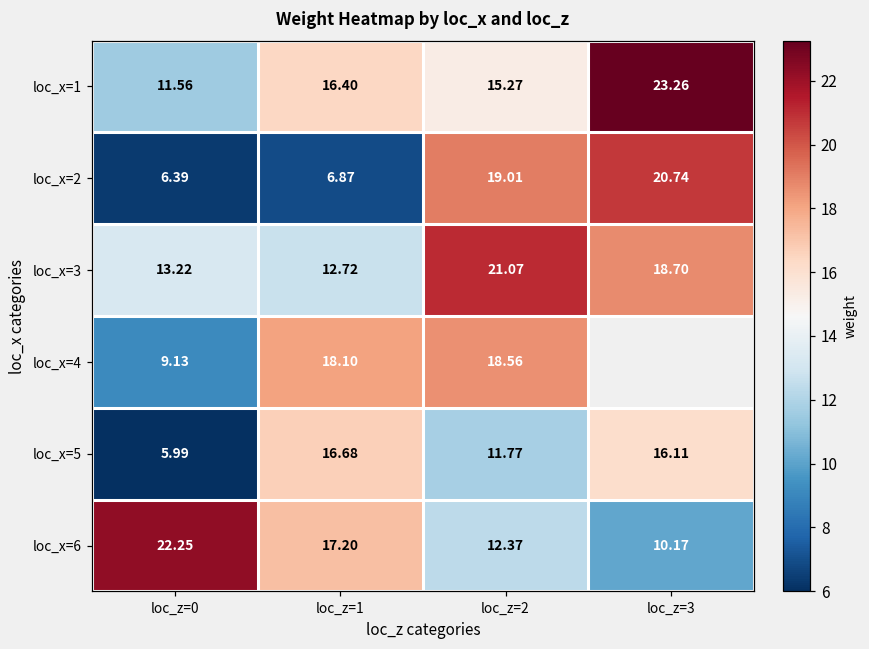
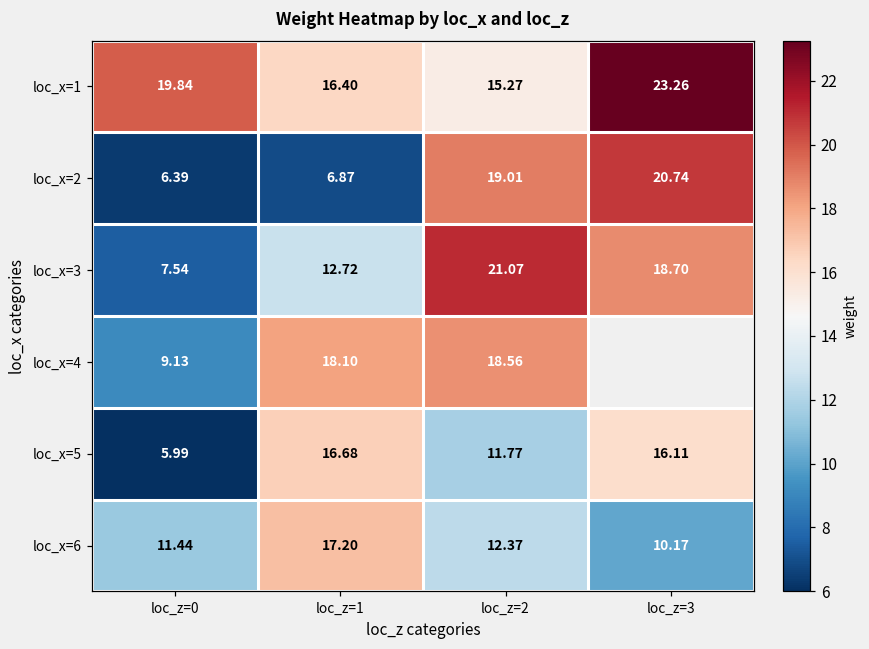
  {
    "loc_x=1": {
-     "loc_z=0": 11.56,
+     "loc_z=0": 19.84,
      "loc_z=1": 16.40,
      "loc_z=2": 15.27,
      "loc_z=3": 23.26
    },
    "loc_x=2": {
      "loc_z=0": 6.39,
      "loc_z=1": 6.87,
      "loc_z=2": 19.01,
      "loc_z=3": 20.74
    },
    "loc_x=3": {
-     "loc_z=0": 13.22,
+     "loc_z=0": 7.54,
      "loc_z=1": 12.72,
      "loc_z=2": 21.07,
      "loc_z=3": 18.70
    },
    "loc_x=4": {
      "loc_z=0": 9.13,
      "loc_z=1": 18.10,
      "loc_z=2": 18.56
    },
    "loc_x=5": {
      "loc_z=0": 5.99,
      "loc_z=1": 16.68,
      "loc_z=2": 11.77,
      "loc_z=3": 16.11
    },
    "loc_x=6": {
-     "loc_z=0": 22.25,
+     "loc_z=0": 11.44,
      "loc_z=1": 17.20,
      "loc_z=2": 12.37,
      "loc_z=3": 10.17
    }
  }
